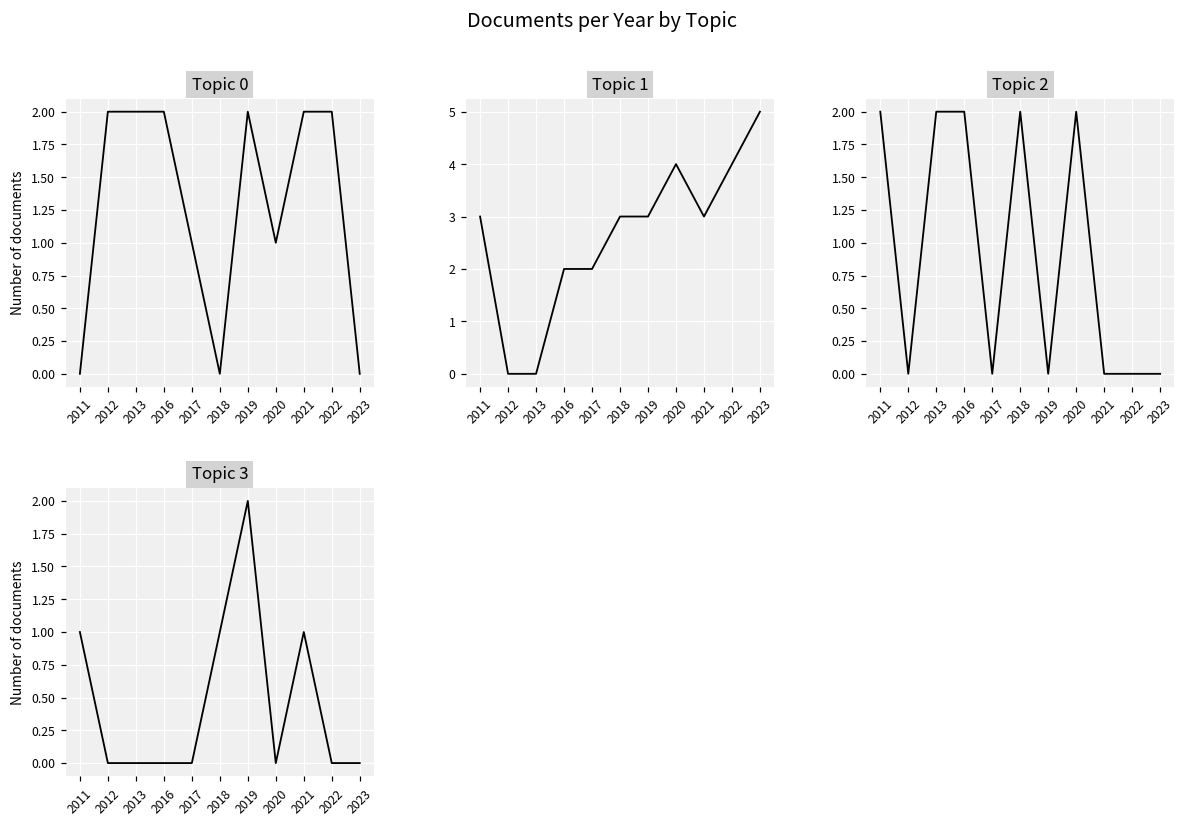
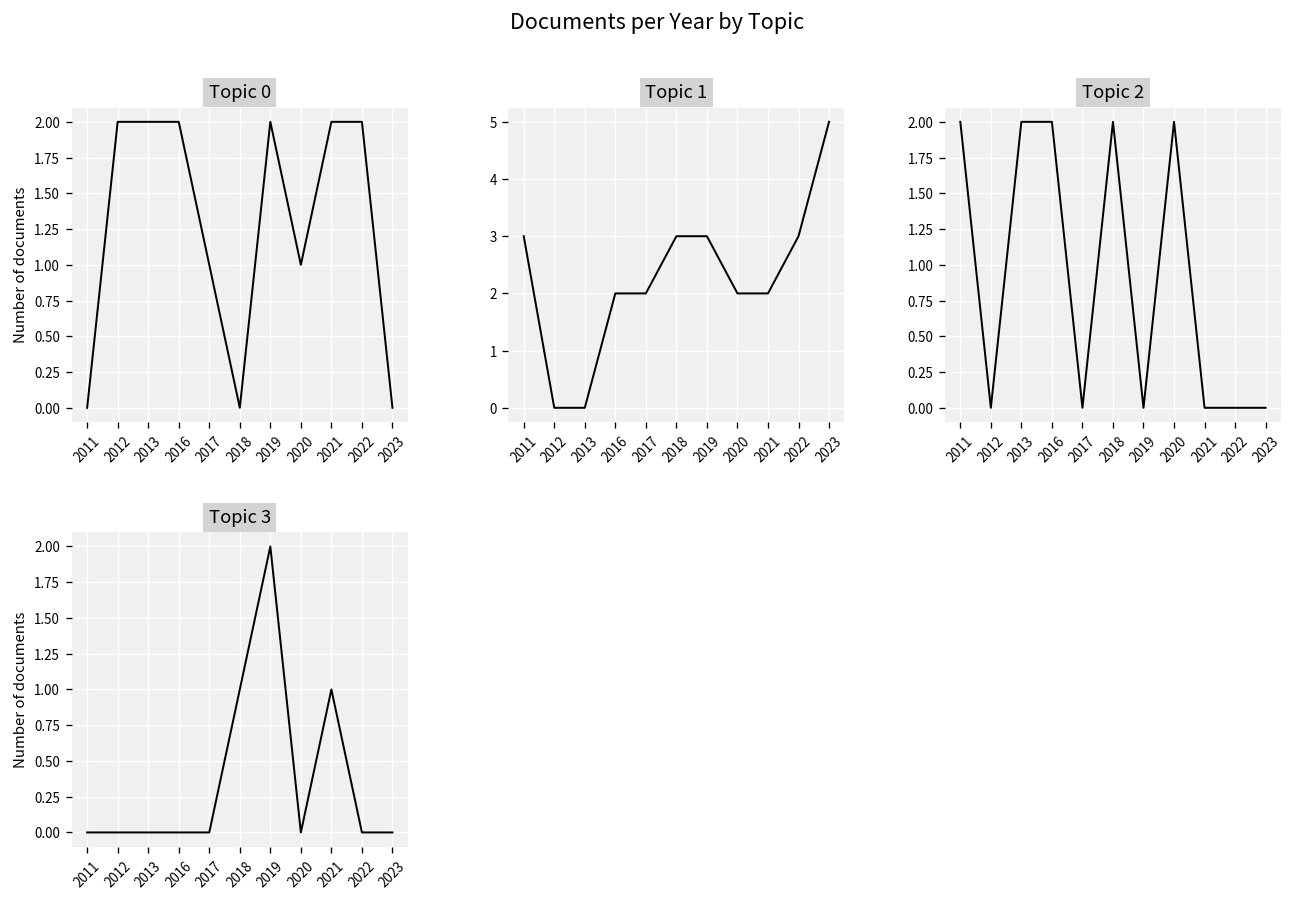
  {
    "Topic 0": {
      "2011": 0.00,
      "2012": 2.00,
      "2013": 2.00,
      "2016": 2.00,
      "2017": 1.00,
      "2018": 0.00,
      "2019": 2.00,
      "2020": 1.00,
      "2021": 2.00,
      "2022": 2.00,
      "2023": 0.00
    },
    "Topic 1": {
      "2011": 3,
      "2012": 0,
      "2013": 0,
      "2016": 2,
      "2017": 2,
      "2018": 3,
      "2019": 3,
-     "2020": 4,
-     "2021": 3,
-     "2022": 4,
+     "2020": 2,
+     "2021": 2,
+     "2022": 3,
      "2023": 5
    },
    "Topic 2": {
      "2011": 2.00,
      "2012": 0.00,
      "2013": 2.00,
      "2016": 2.00,
      "2017": 0.00,
      "2018": 2.00,
      "2019": 0.00,
      "2020": 2.00,
      "2021": 0.00,
      "2022": 0.00,
      "2023": 0.00
    },
    "Topic 3": {
-     "2011": 1,
+     "2011": 0,
      "2012": 0,
      "2013": 0,
      "2016": 0,
      "2017": 0,
      "2018": 1,
      "2019": 2,
      "2020": 0,
      "2021": 1,
      "2022": 0,
      "2023": 0
    }
  }
